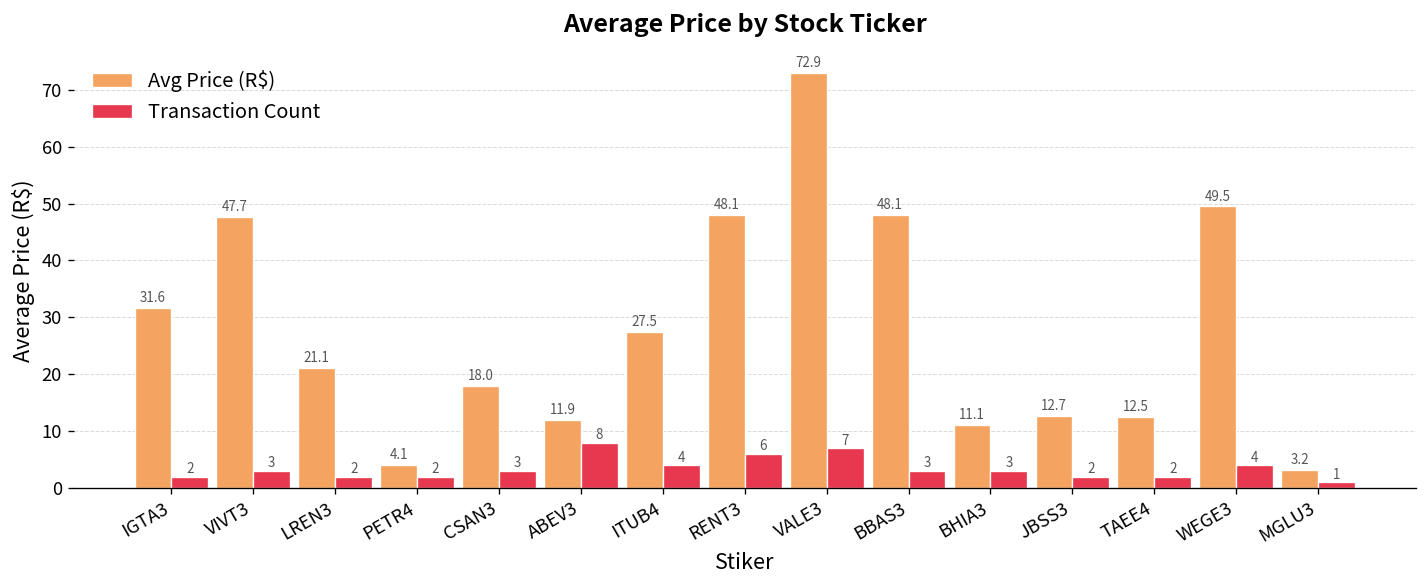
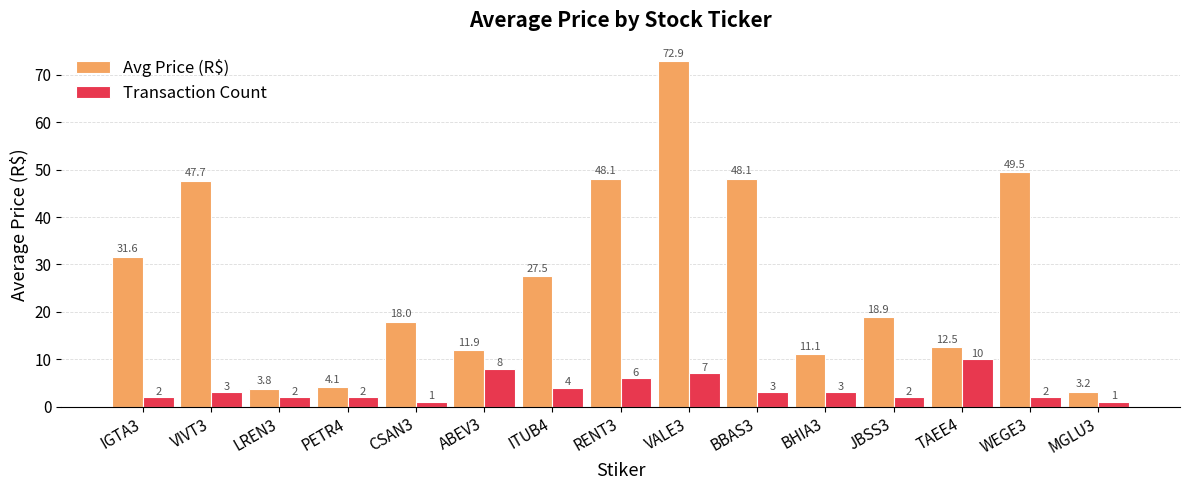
  {
    "Avg Price (R$)": {
      "IGTA3": 31.6,
      "VIVT3": 47.7,
-     "LREN3": 21.1,
+     "LREN3": 3.8,
      "PETR4": 4.1,
      "CSAN3": 18.0,
      "ABEV3": 11.9,
      "ITUB4": 27.5,
      "RENT3": 48.1,
      "VALE3": 72.9,
      "BBAS3": 48.1,
      "BHIA3": 11.1,
-     "JBSS3": 12.7,
+     "JBSS3": 18.9,
      "TAEE4": 12.5,
      "WEGE3": 49.5,
      "MGLU3": 3.2
    },
    "Transaction Count": {
      "IGTA3": 2,
      "VIVT3": 3,
      "LREN3": 2,
      "PETR4": 2,
-     "CSAN3": 3,
+     "CSAN3": 1,
      "ABEV3": 8,
      "ITUB4": 4,
      "RENT3": 6,
      "VALE3": 7,
      "BBAS3": 3,
      "BHIA3": 3,
      "JBSS3": 2,
-     "TAEE4": 2,
-     "WEGE3": 4,
+     "TAEE4": 10,
+     "WEGE3": 2,
      "MGLU3": 1
    }
  }
